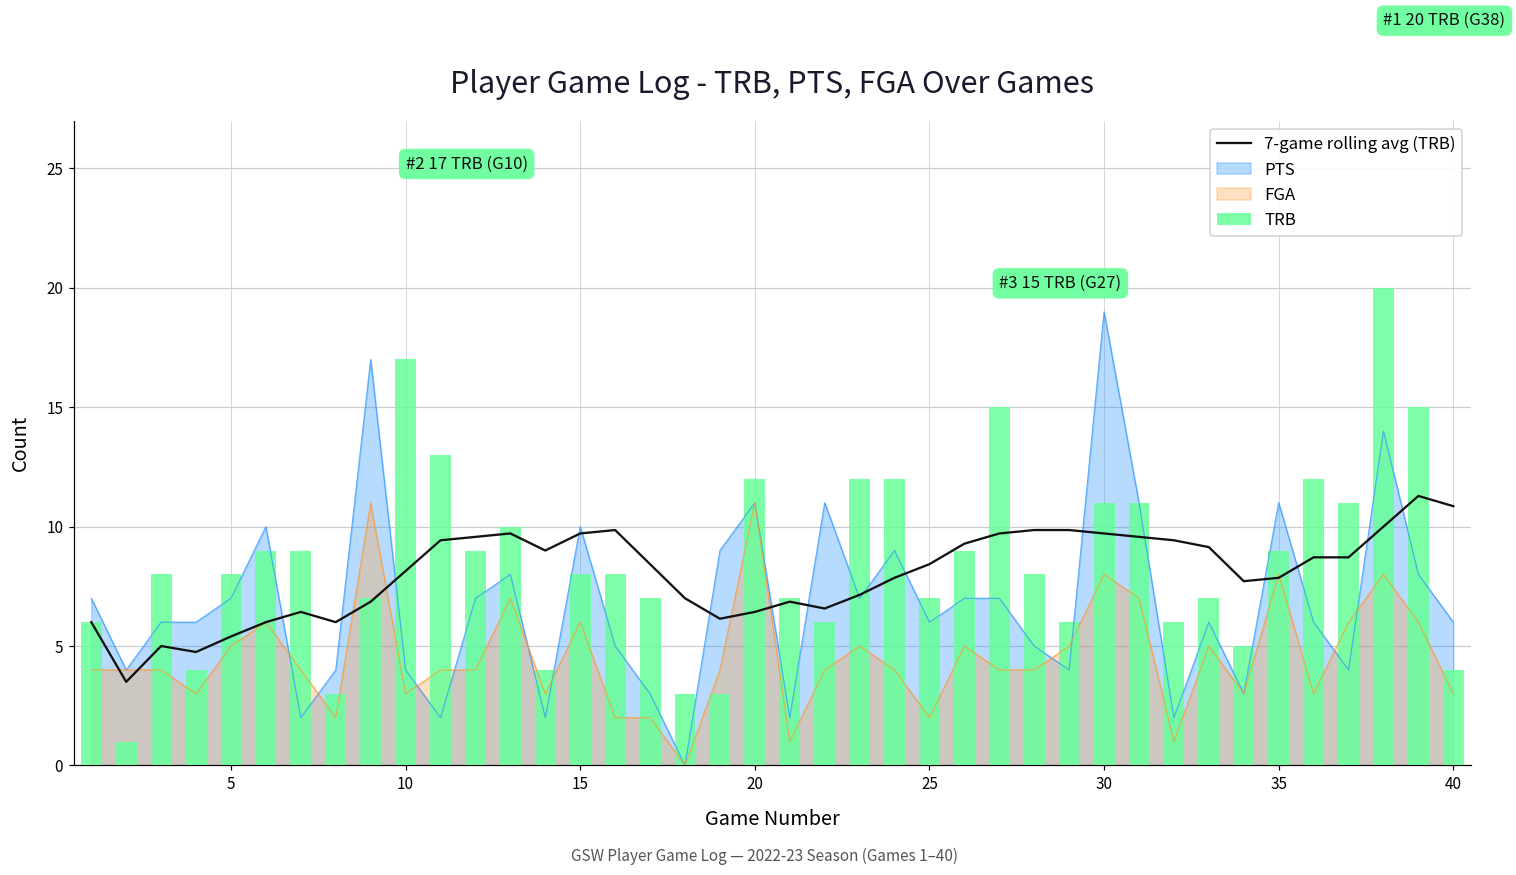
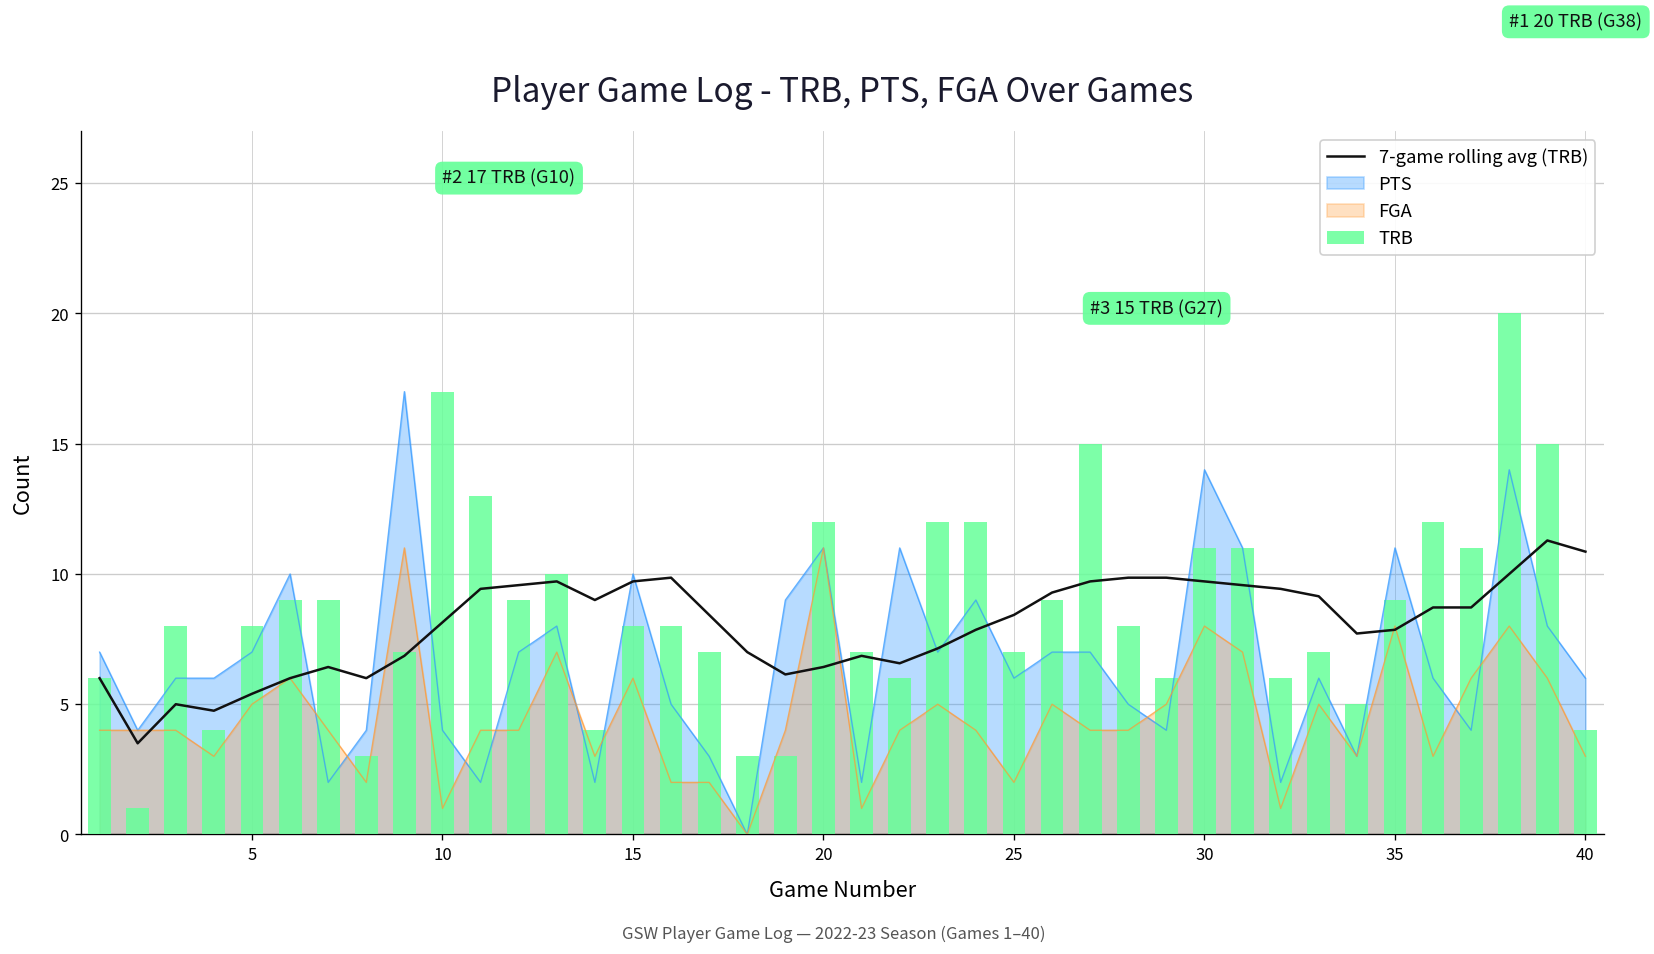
  {
    "7-game rolling avg (TRB)": {
      "5": 5.4,
      "10": 8.1,
      "15": 9.7,
      "20": 6.4,
      "25": 8.4,
      "30": 9.7,
      "35": 7.9,
      "40": 10.9
    },
    "TRB": {
      "5": 8,
      "10": 17,
      "15": 8,
      "20": 12,
      "25": 7,
      "30": 11,
      "35": 9,
      "40": 4
    },
    "PTS": {
      "5": 7,
      "10": 4,
      "15": 10,
      "25": 6,
-     "30": 19,
+     "30": 14,
      "35": 11,
      "40": 6
    },
    "FGA": {
      "5": 5,
-     "10": 3,
+     "10": 1,
      "15": 6,
      "25": 2,
      "30": 8,
      "35": 8,
      "40": 3
    }
  }
